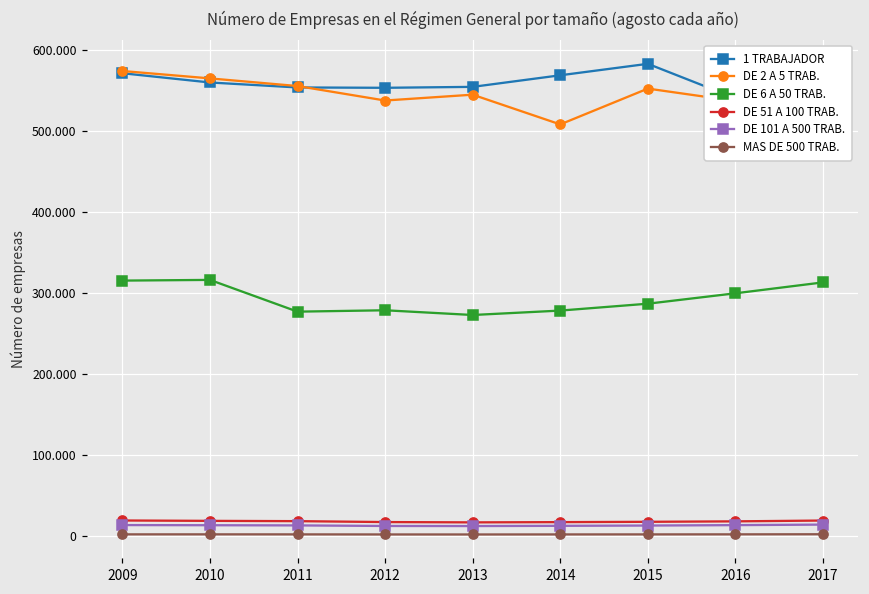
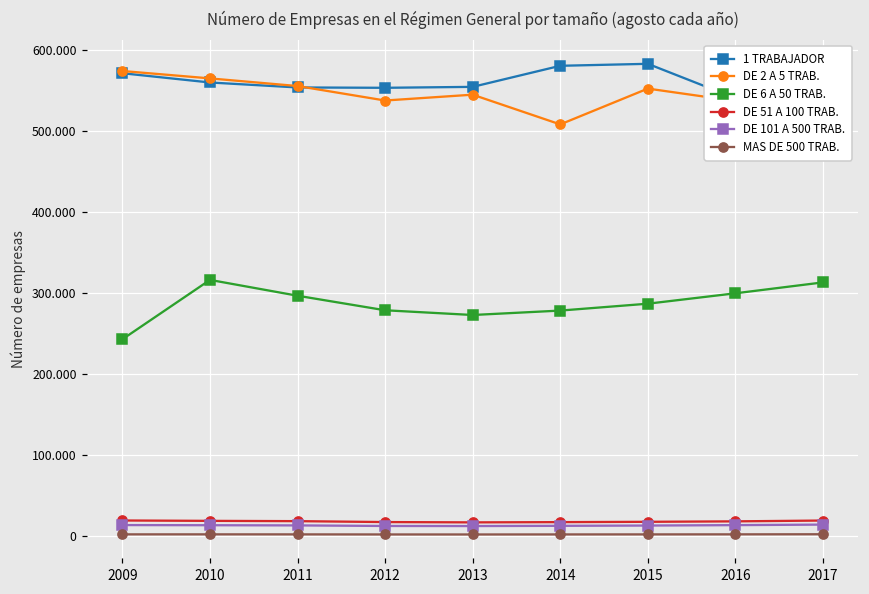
  {
    "1 TRABAJADOR": {
      "2010": 560,
      "2012": 550,
      "2013": 550,
-     "2014": 570,
+     "2014": 580,
      "2015": 580
    },
    "DE 2 A 5 TRAB.": {
      "2010": 560,
      "2012": 540,
      "2013": 540,
      "2014": 510,
      "2015": 550
    },
    "DE 6 A 50 TRAB.": {
-     "2009": 320,
+     "2009": 240,
      "2010": 320,
-     "2011": 280,
+     "2011": 300,
      "2012": 280,
      "2013": 270,
      "2014": 280,
      "2015": 290,
      "2016": 300,
      "2017": 310
    },
    "DE 51 A 100 TRAB.": {
      "2009": 20,
      "2010": 20,
      "2011": 20,
      "2012": 20,
      "2013": 20,
      "2014": 20,
      "2015": 20,
      "2016": 20,
      "2017": 20
    },
    "DE 101 A 500 TRAB.": {
      "2009": 10,
      "2010": 10,
      "2011": 10,
      "2012": 10,
      "2013": 10,
      "2014": 10,
      "2015": 10,
      "2016": 10,
      "2017": 10
    },
    "MAS DE 500 TRAB.": {
      "2009": 0,
      "2010": 0,
      "2011": 0,
      "2012": 0,
      "2013": 0,
      "2014": 0,
      "2015": 0,
      "2016": 0,
      "2017": 0
    }
  }
